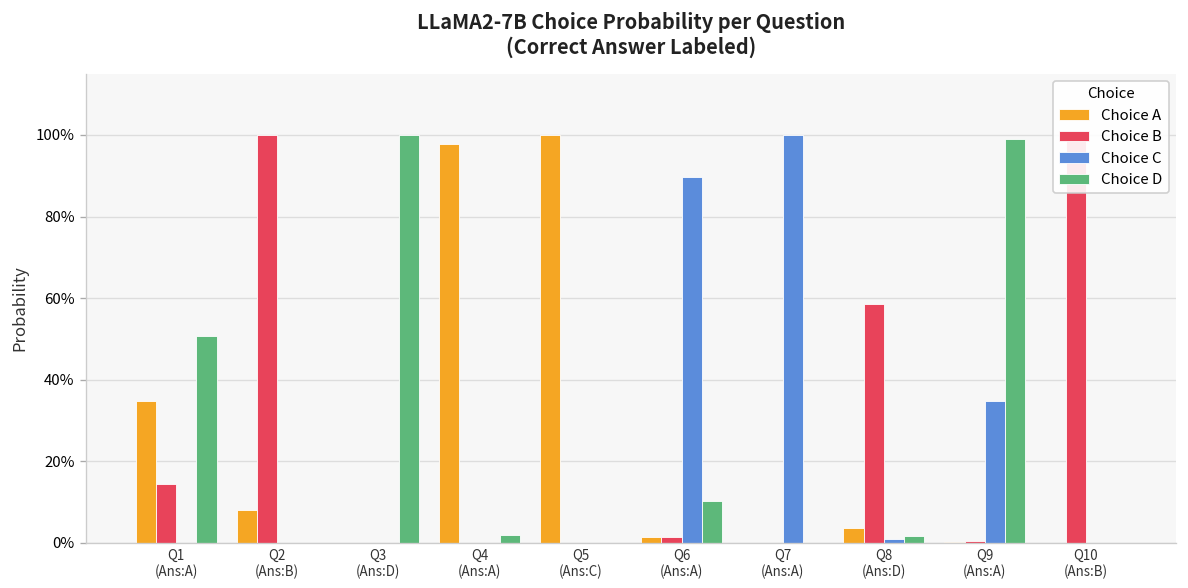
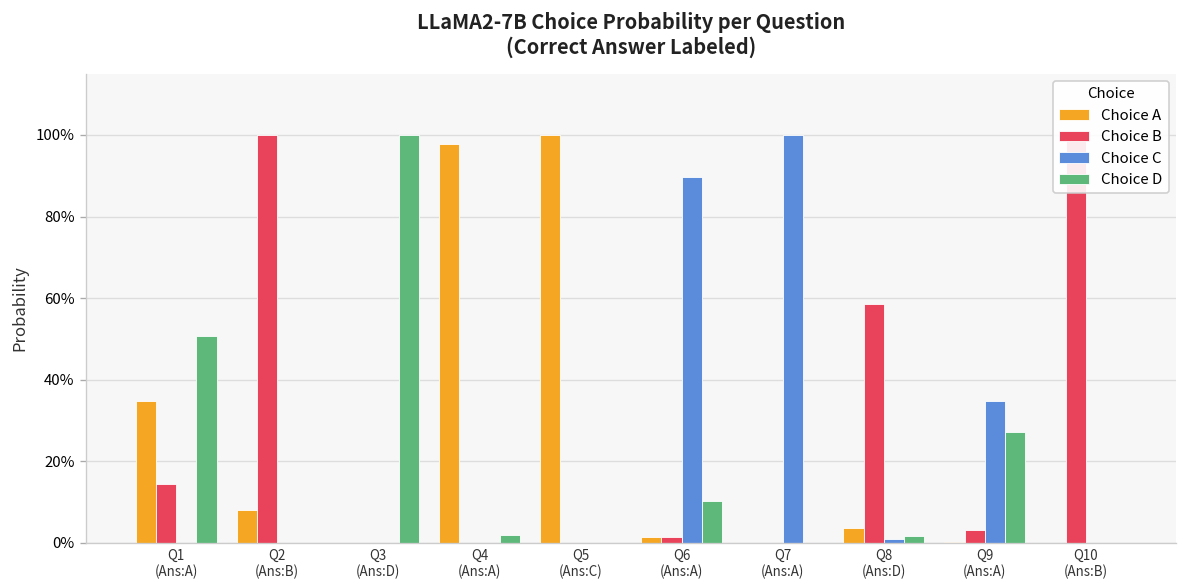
  {
    "Choice A": {
      "Q1 (Ans:A)": "35%",
      "Q2 (Ans:B)": "8%",
      "Q4 (Ans:A)": "98%",
      "Q5 (Ans:C)": "100%",
      "Q6 (Ans:A)": "1%",
      "Q8 (Ans:D)": "4%"
    },
    "Choice B": {
      "Q1 (Ans:A)": "15%",
      "Q2 (Ans:B)": "100%",
      "Q6 (Ans:A)": "1%",
      "Q8 (Ans:D)": "58%",
-     "Q9 (Ans:A)": "1%"
+     "Q9 (Ans:A)": "3%"
    },
    "Choice C": {
      "Q6 (Ans:A)": "90%",
      "Q7 (Ans:A)": "100%",
      "Q8 (Ans:D)": "1%",
      "Q9 (Ans:A)": "35%"
    },
    "Choice D": {
      "Q1 (Ans:A)": "51%",
      "Q3 (Ans:D)": "100%",
      "Q4 (Ans:A)": "2%",
      "Q6 (Ans:A)": "10%",
      "Q8 (Ans:D)": "2%",
-     "Q9 (Ans:A)": "99%"
+     "Q9 (Ans:A)": "27%"
    }
  }
